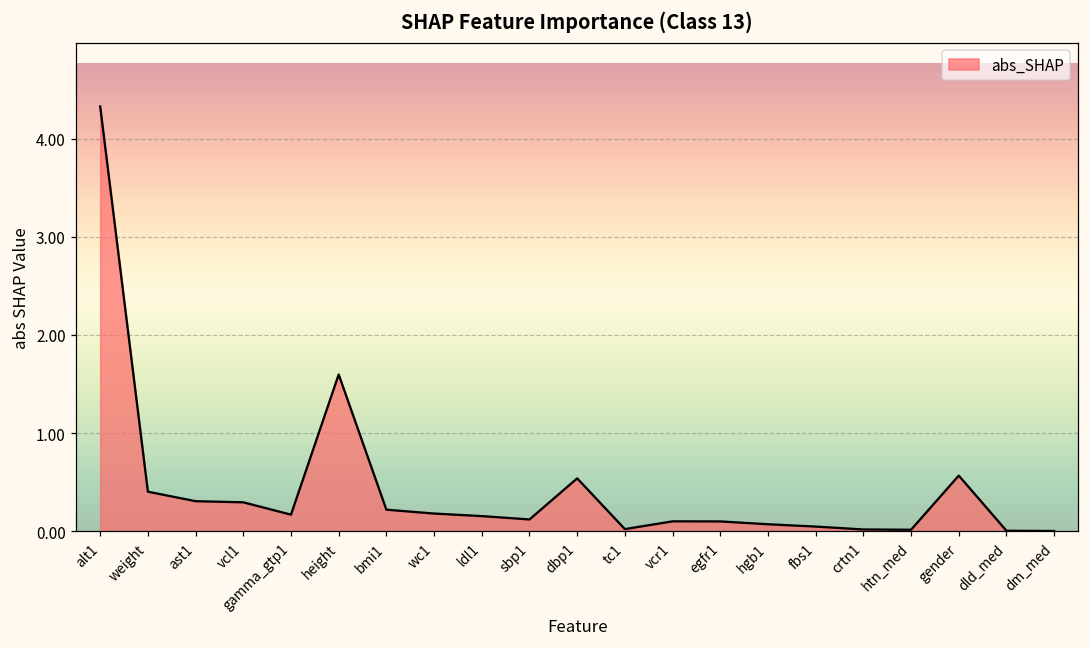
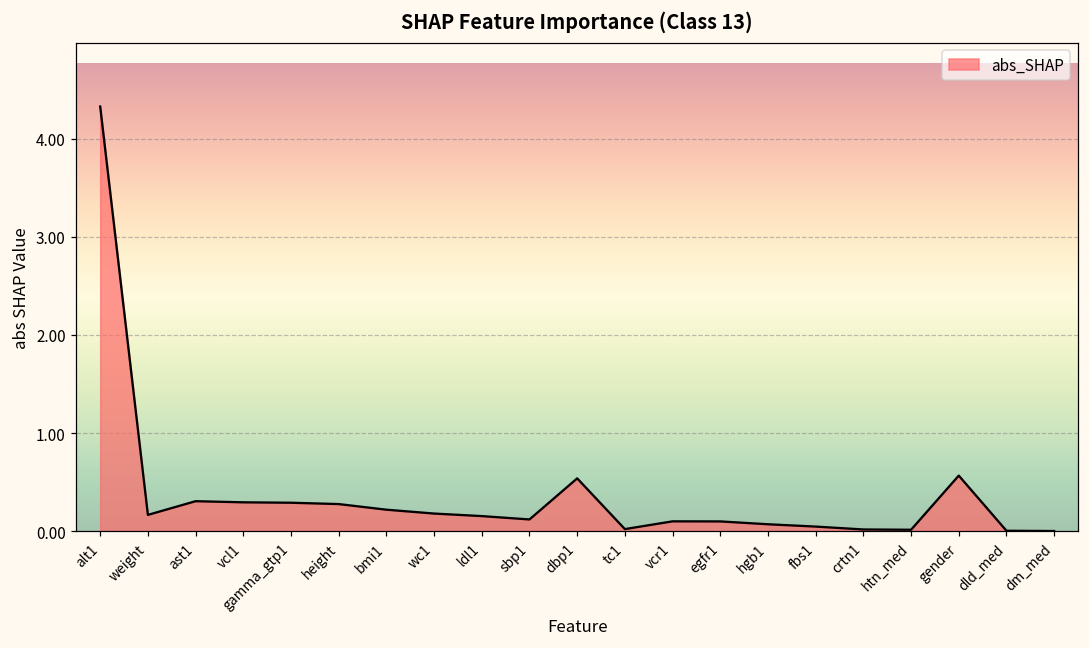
  {
    "alt1": 4.3,
-   "weight": 0.4,
+   "weight": 0.2,
    "ast1": 0.3,
    "vcl1": 0.3,
-   "gamma_gtp1": 0.2,
-   "height": 1.6,
+   "gamma_gtp1": 0.3,
+   "height": 0.3,
    "bmi1": 0.2,
    "wc1": 0.2,
    "ldl1": 0.2,
    "sbp1": 0.1,
    "dbp1": 0.5,
    "tc1": 0.0,
    "vcr1": 0.1,
    "egfr1": 0.1,
    "hgb1": 0.1,
    "fbs1": 0.0,
    "crtn1": 0.0,
    "htn_med": 0.0,
    "gender": 0.6,
    "dld_med": 0.0,
    "dm_med": 0.0
  }
